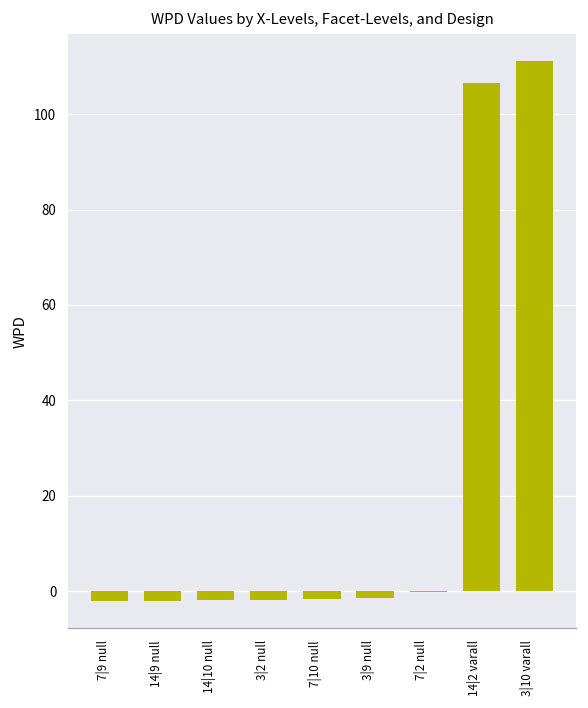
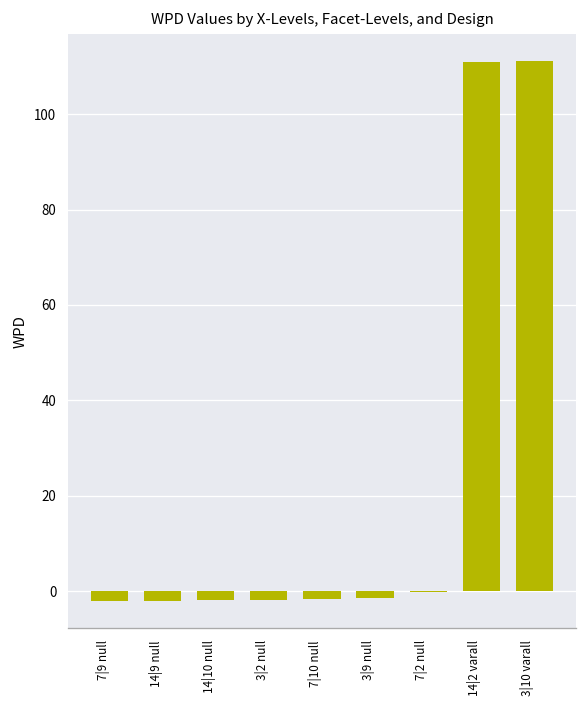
  {
    "7|9 null": -2,
    "14|9 null": -2,
    "14|10 null": -2,
    "3|2 null": -2,
    "7|10 null": -2,
    "3|9 null": -1,
-   "14|2 varall": 107,
+   "14|2 varall": 111,
    "3|10 varall": 111
  }
